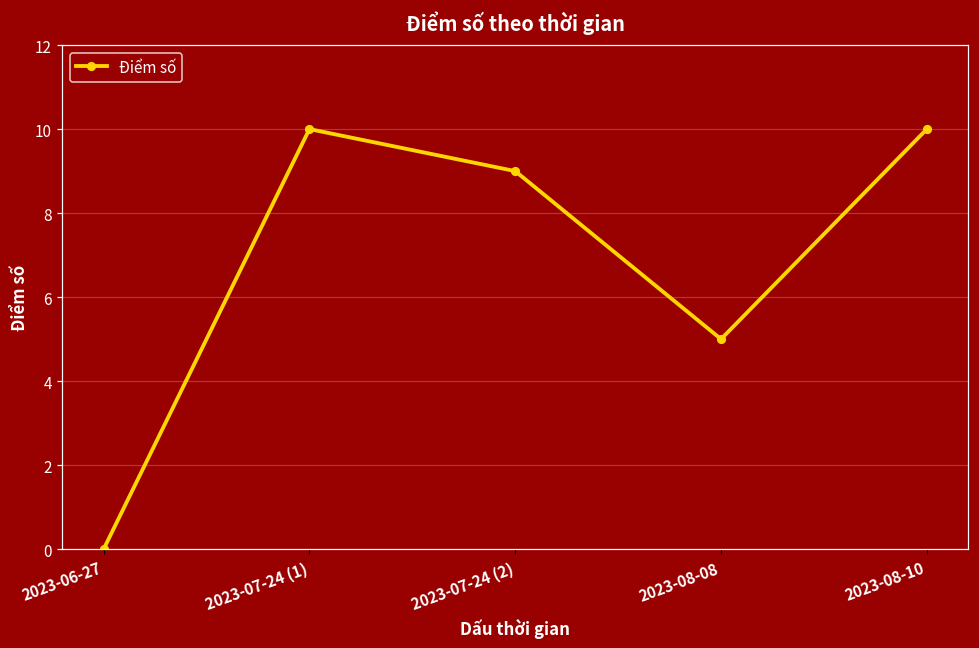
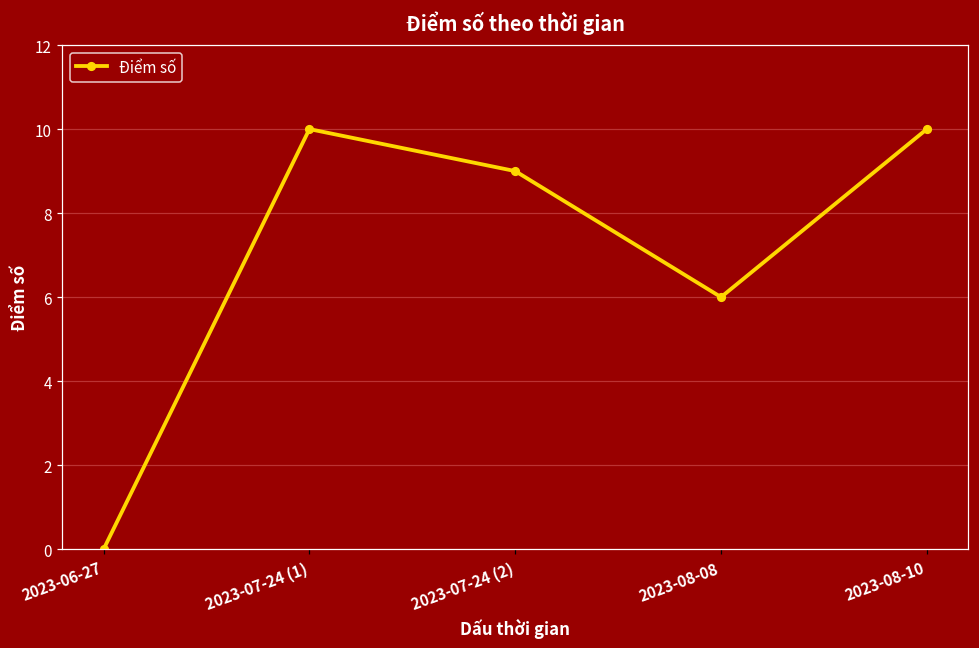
  {
    "2023-06-27": 0,
    "2023-07-24 (1)": 10,
    "2023-07-24 (2)": 9,
-   "2023-08-08": 5,
+   "2023-08-08": 6,
    "2023-08-10": 10
  }
